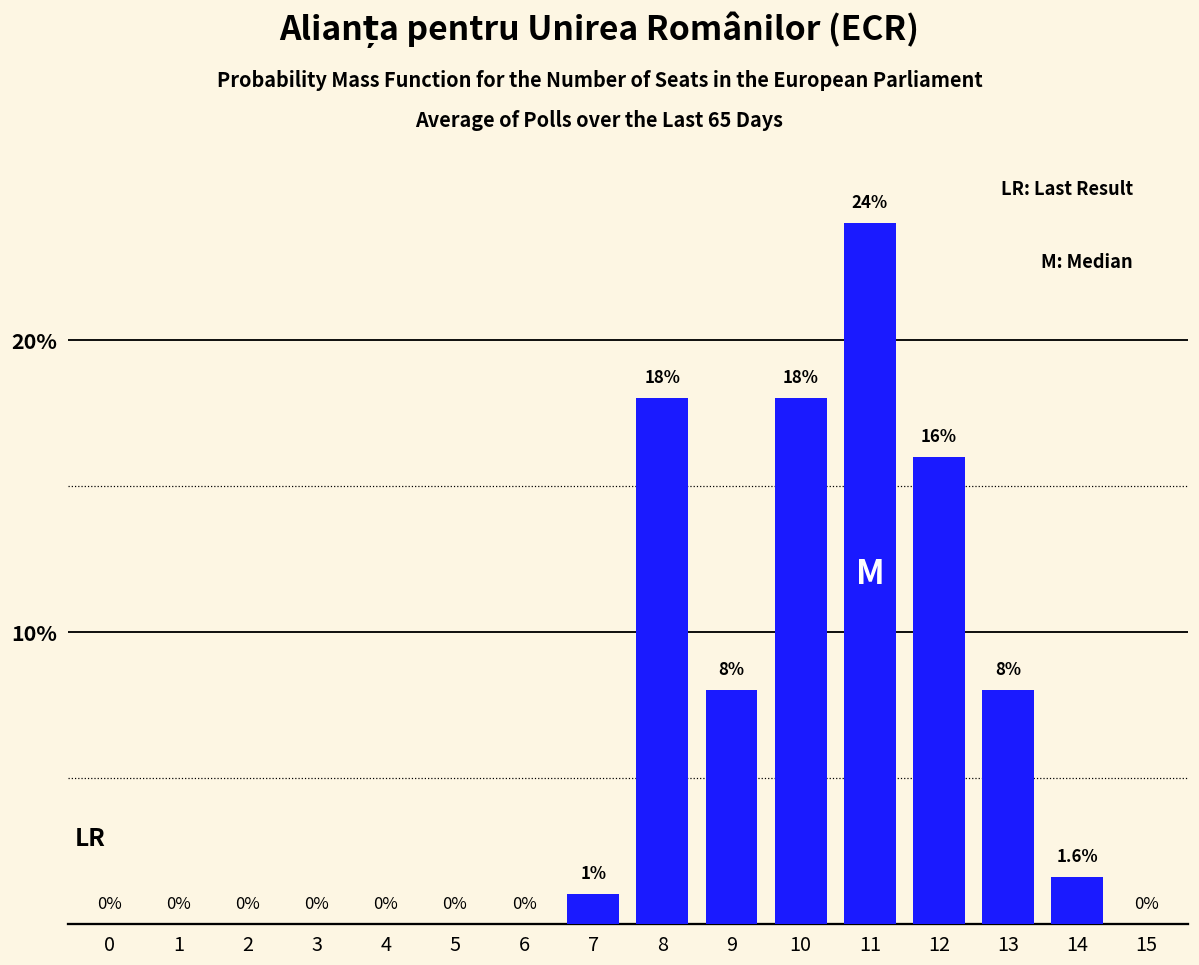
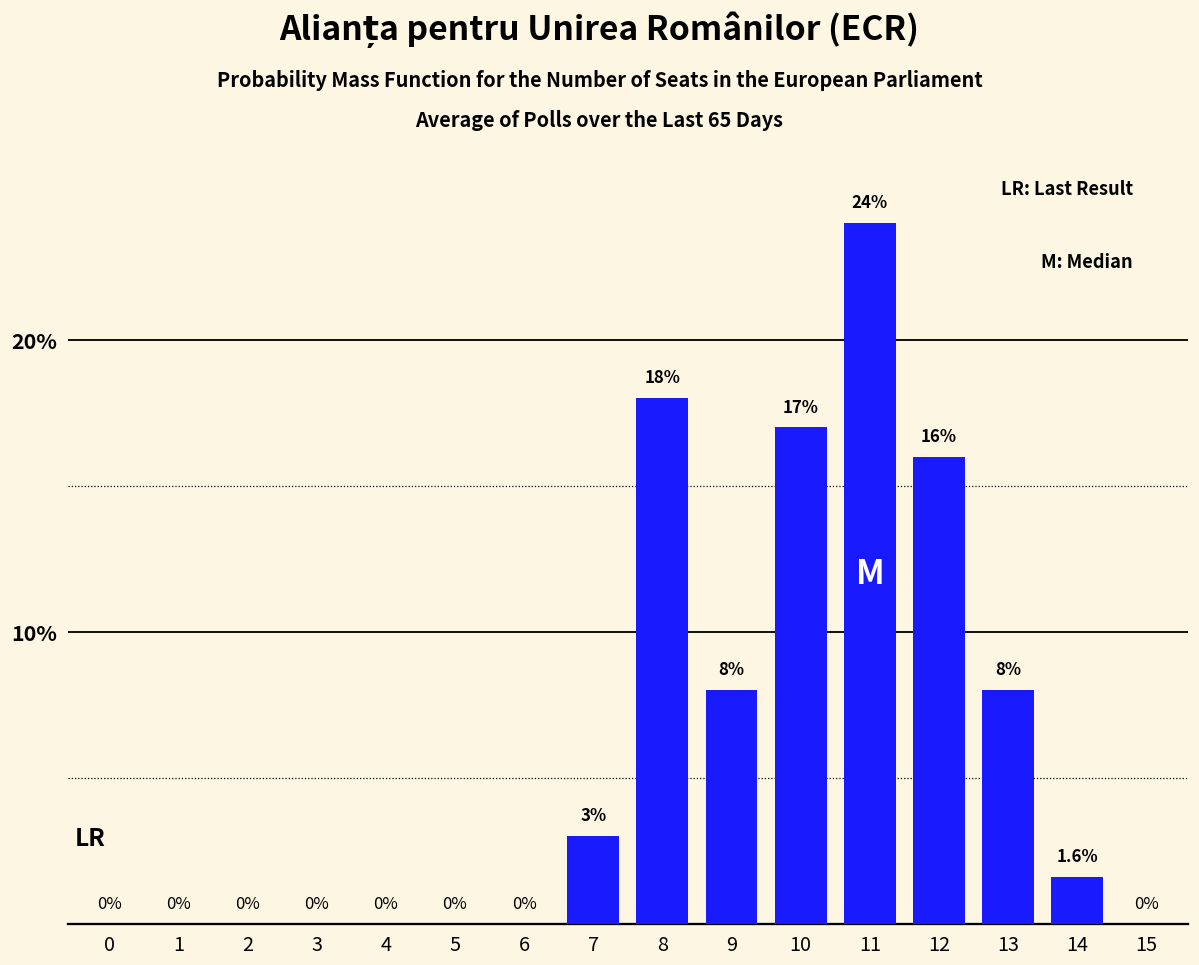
  {
    "0": "0%",
    "1": "0%",
    "2": "0%",
    "3": "0%",
    "4": "0%",
    "5": "0%",
    "6": "0%",
-   "7": "1%",
+   "7": "3%",
    "8": "18%",
    "9": "8%",
-   "10": "18%",
+   "10": "17%",
    "11": "24%",
    "12": "16%",
    "13": "8%",
    "14": "1.6%",
    "15": "0%"
  }
